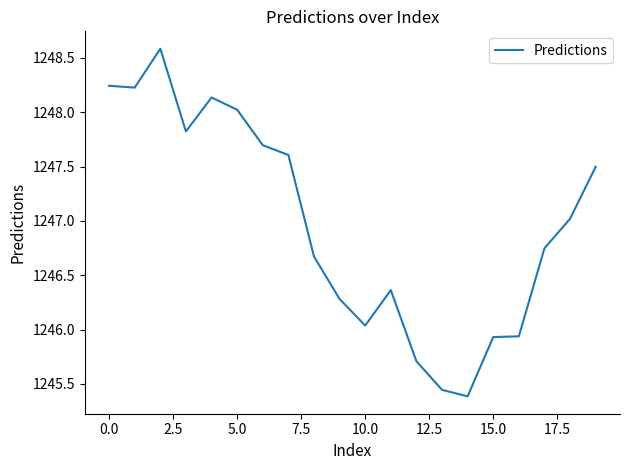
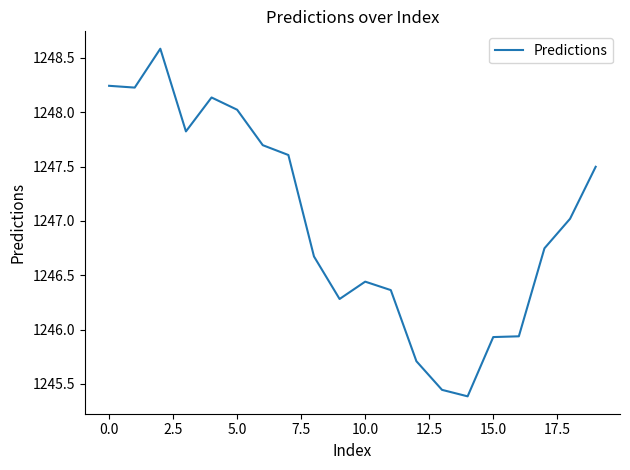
  {
    "0.0": 1248.24,
    "5.0": 1248.02,
-   "10.0": 1246.04,
+   "10.0": 1246.44,
    "15.0": 1245.93
  }
